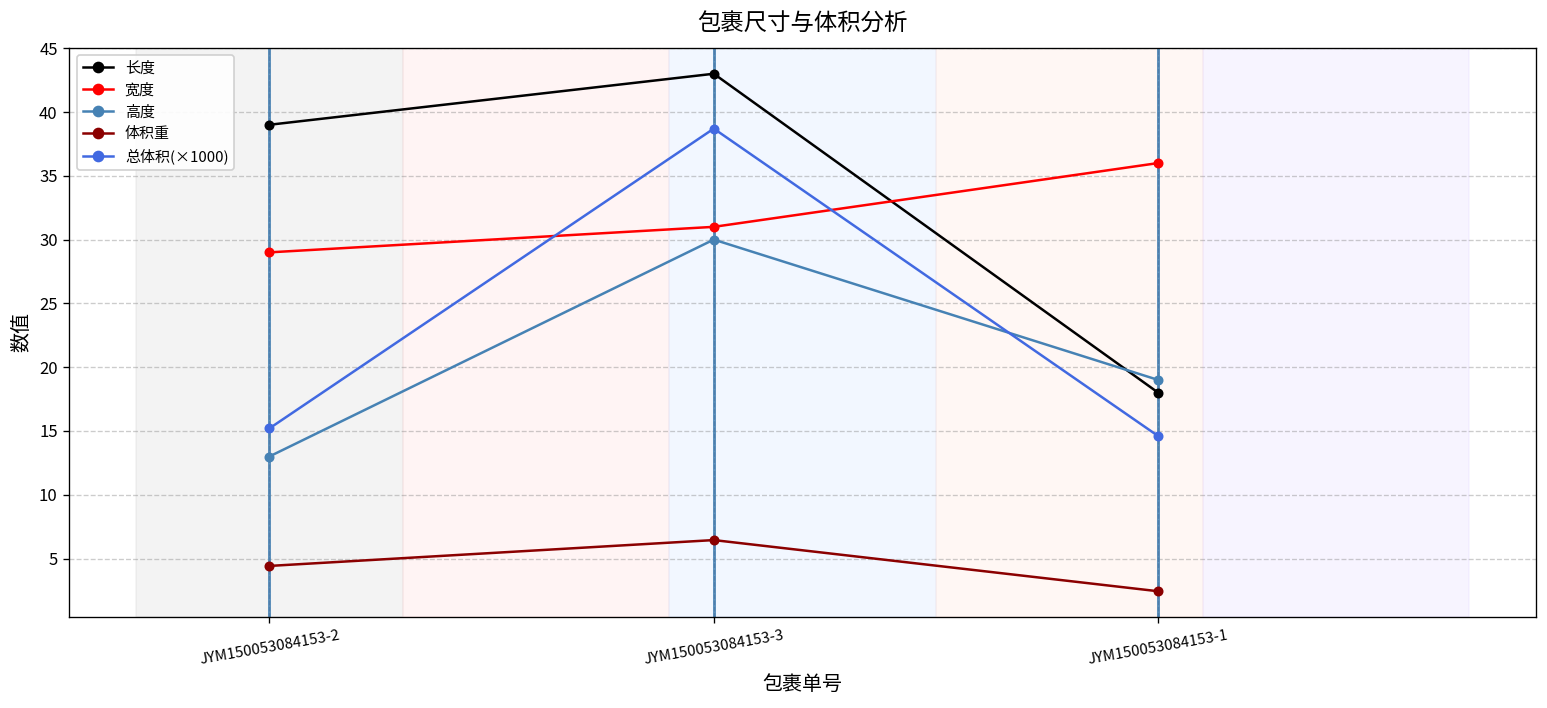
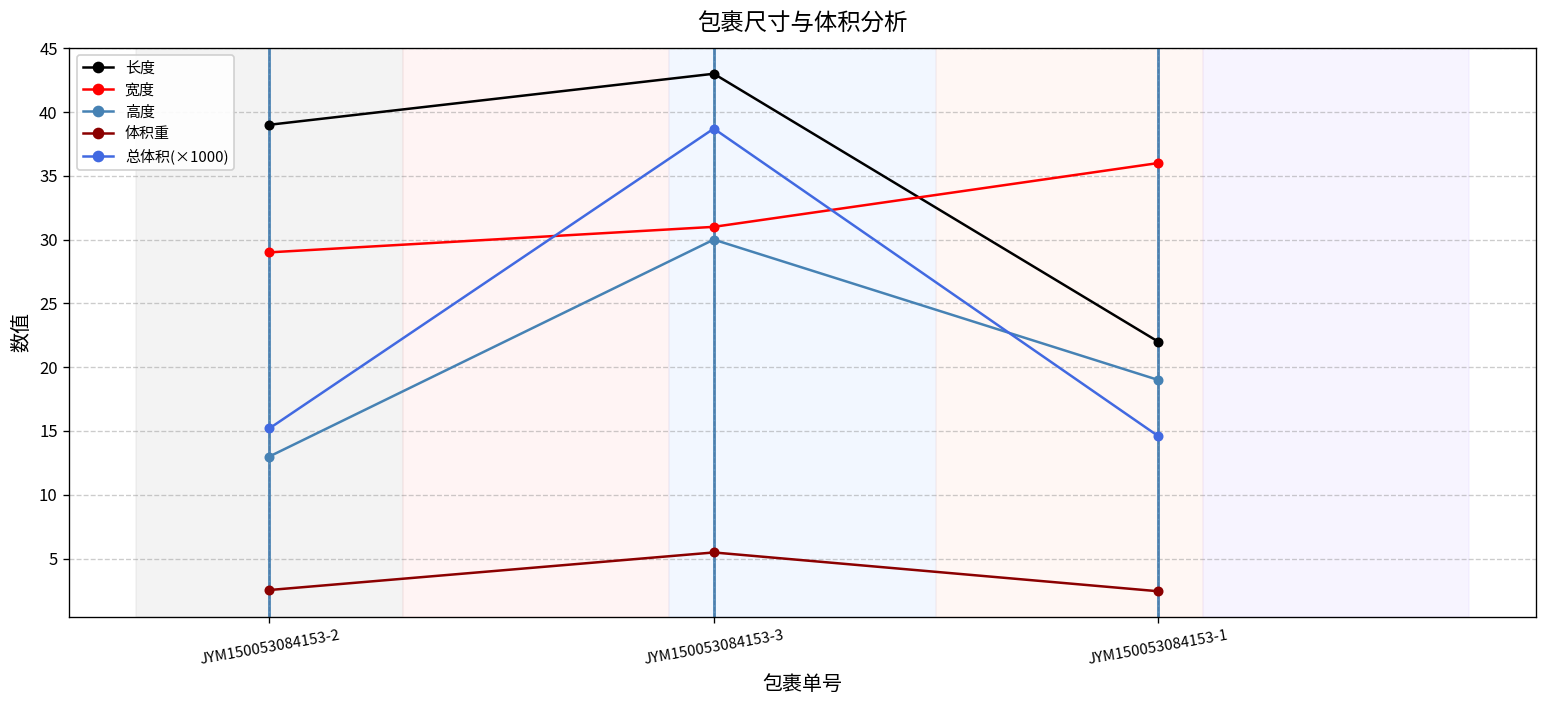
  {
    "长度": {
      "JYM150053084153-2": 39,
      "JYM150053084153-3": 43,
-     "JYM150053084153-1": 18
+     "JYM150053084153-1": 22
    },
    "宽度": {
      "JYM150053084153-2": 29.0,
      "JYM150053084153-3": 31.0,
      "JYM150053084153-1": 36.0
    },
    "体积重": {
-     "JYM150053084153-2": 4.4,
-     "JYM150053084153-3": 6.5,
+     "JYM150053084153-2": 2.5,
+     "JYM150053084153-3": 5.5,
      "JYM150053084153-1": 2.4
    }
  }
